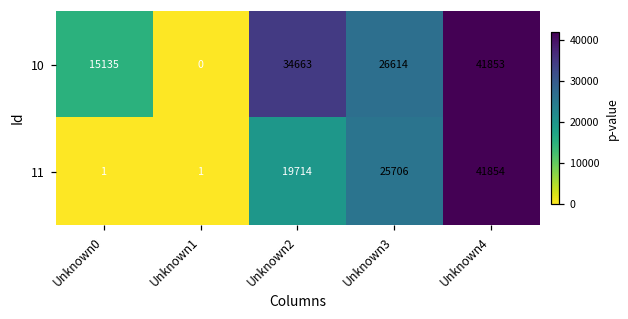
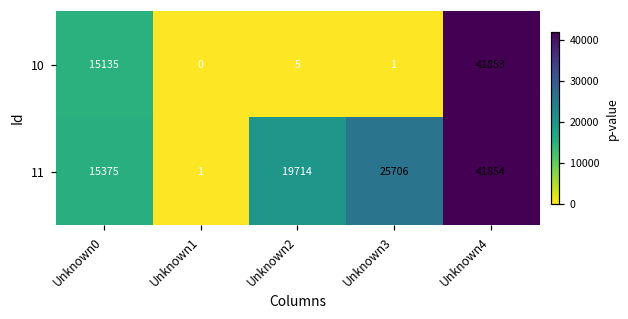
  {
    "10": {
      "Unknown0": 15135,
      "Unknown1": 0,
-     "Unknown2": 34663,
-     "Unknown3": 26614,
+     "Unknown2": 5,
+     "Unknown3": 1,
      "Unknown4": 41853
    },
    "11": {
-     "Unknown0": 1,
+     "Unknown0": 15375,
      "Unknown1": 1,
      "Unknown2": 19714,
      "Unknown3": 25706,
      "Unknown4": 41854
    }
  }
